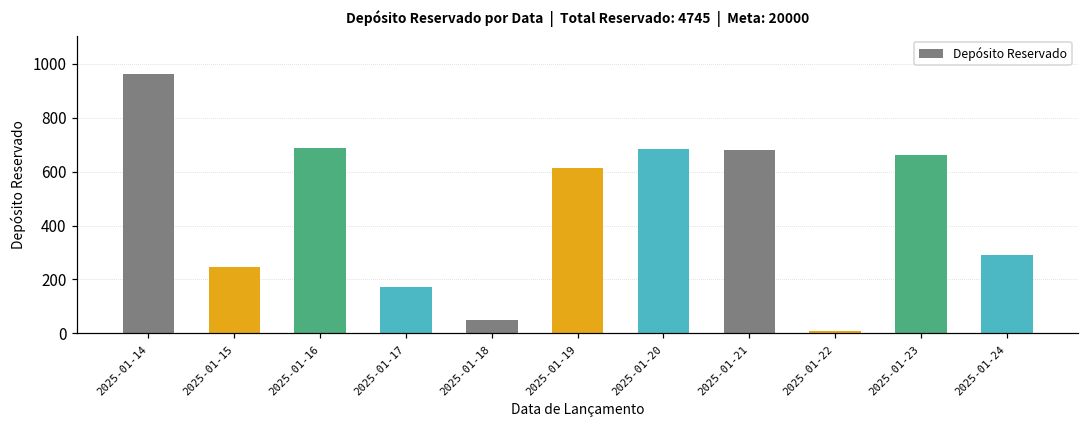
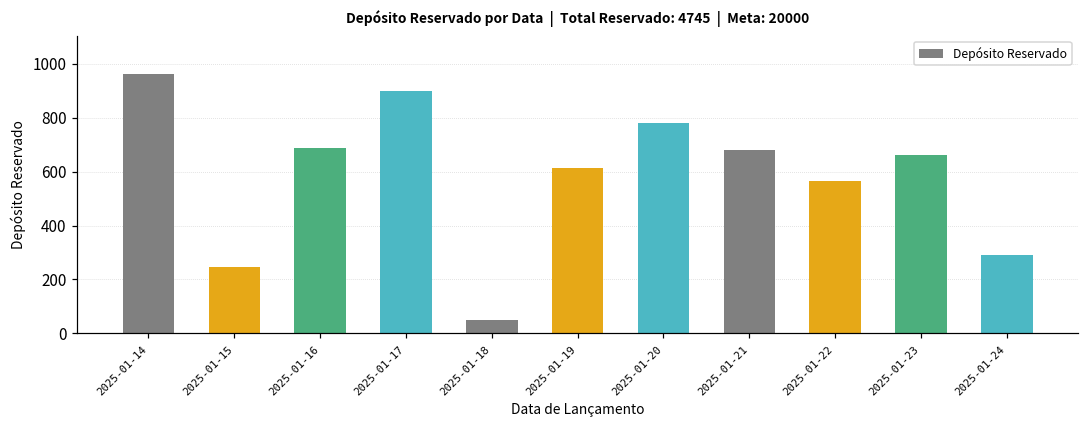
  {
    "2025-01-14": 960,
    "2025-01-15": 250,
    "2025-01-16": 690,
-   "2025-01-17": 170,
+   "2025-01-17": 900,
    "2025-01-18": 50,
    "2025-01-19": 610,
-   "2025-01-20": 680,
+   "2025-01-20": 780,
    "2025-01-21": 680,
-   "2025-01-22": 10,
+   "2025-01-22": 570,
    "2025-01-23": 660,
    "2025-01-24": 290
  }
